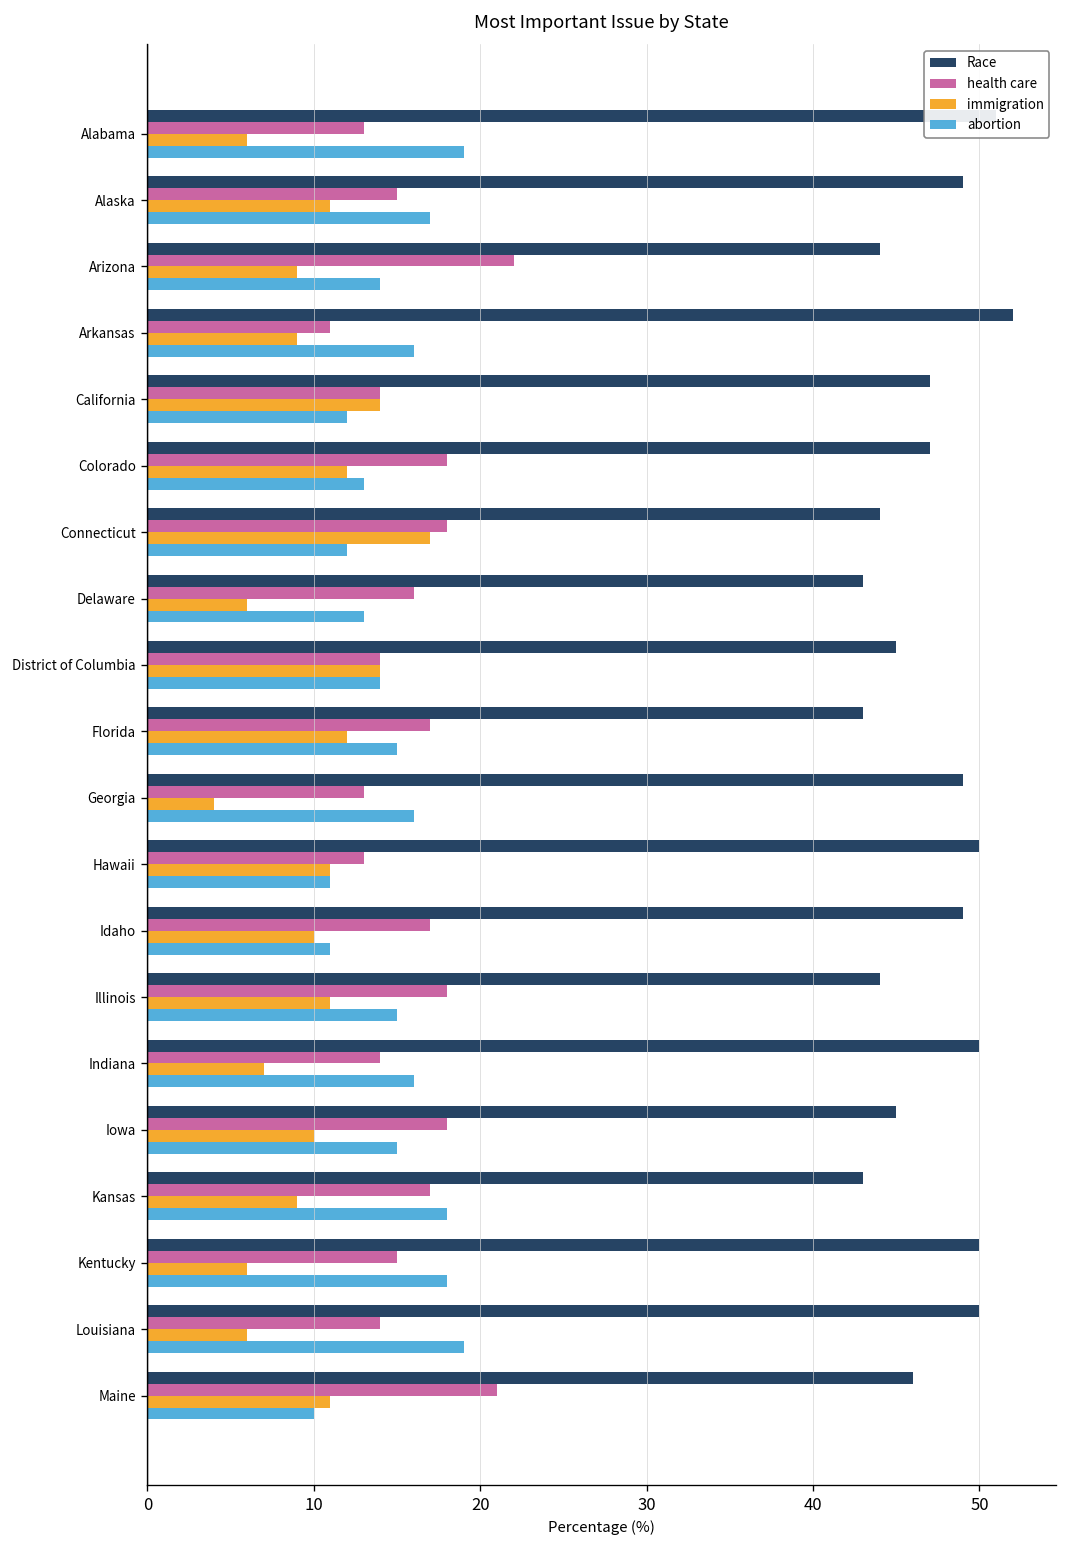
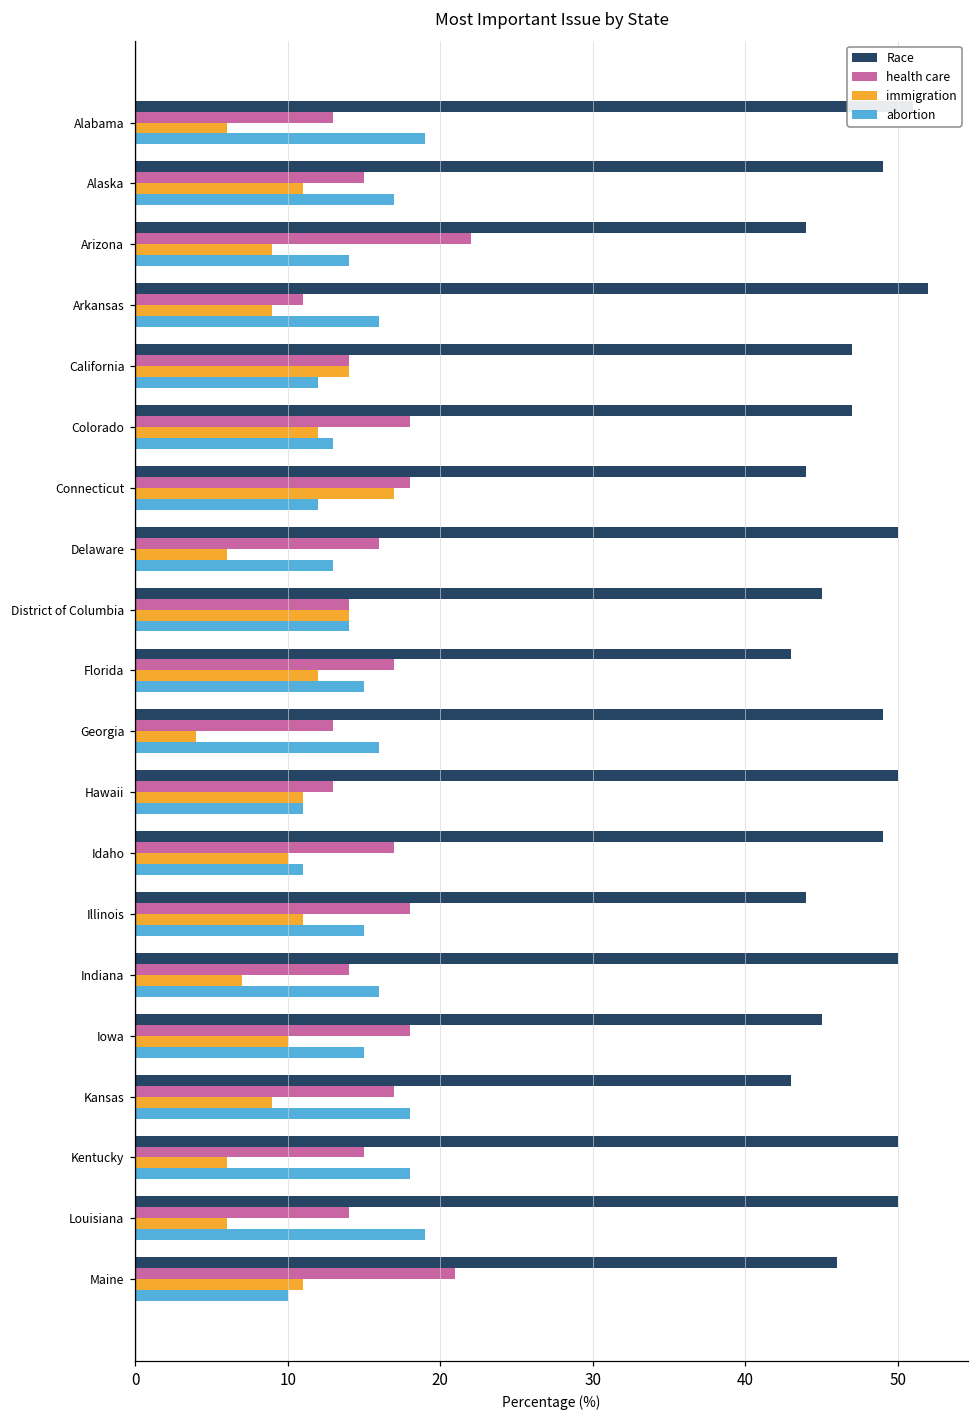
  {
    "Race": {
      "Alaska": 49,
      "Arizona": 44,
      "Arkansas": 52,
      "California": 47,
      "Colorado": 47,
      "Connecticut": 44,
-     "Delaware": 43,
+     "Delaware": 50,
      "District of Columbia": 45,
      "Florida": 43,
      "Georgia": 49,
      "Hawaii": 50,
      "Idaho": 49,
      "Illinois": 44,
      "Indiana": 50,
      "Iowa": 45,
      "Kansas": 43,
      "Kentucky": 50,
      "Louisiana": 50,
      "Maine": 46
    },
    "health care": {
      "Alabama": 13,
      "Alaska": 15,
      "Arizona": 22,
      "Arkansas": 11,
      "California": 14,
      "Colorado": 18,
      "Connecticut": 18,
      "Delaware": 16,
      "District of Columbia": 14,
      "Florida": 17,
      "Georgia": 13,
      "Hawaii": 13,
      "Idaho": 17,
      "Illinois": 18,
      "Indiana": 14,
      "Iowa": 18,
      "Kansas": 17,
      "Kentucky": 15,
      "Louisiana": 14,
      "Maine": 21
    },
    "immigration": {
      "Alabama": 6,
      "Alaska": 11,
      "Arizona": 9,
      "Arkansas": 9,
      "California": 14,
      "Colorado": 12,
      "Connecticut": 17,
      "Delaware": 6,
      "District of Columbia": 14,
      "Florida": 12,
      "Georgia": 4,
      "Hawaii": 11,
      "Idaho": 10,
      "Illinois": 11,
      "Indiana": 7,
      "Iowa": 10,
      "Kansas": 9,
      "Kentucky": 6,
      "Louisiana": 6,
      "Maine": 11
    },
    "abortion": {
      "Alabama": 19,
      "Alaska": 17,
      "Arizona": 14,
      "Arkansas": 16,
      "California": 12,
      "Colorado": 13,
      "Connecticut": 12,
      "Delaware": 13,
      "District of Columbia": 14,
      "Florida": 15,
      "Georgia": 16,
      "Hawaii": 11,
      "Idaho": 11,
      "Illinois": 15,
      "Indiana": 16,
      "Iowa": 15,
      "Kansas": 18,
      "Kentucky": 18,
      "Louisiana": 19,
      "Maine": 10
    }
  }
